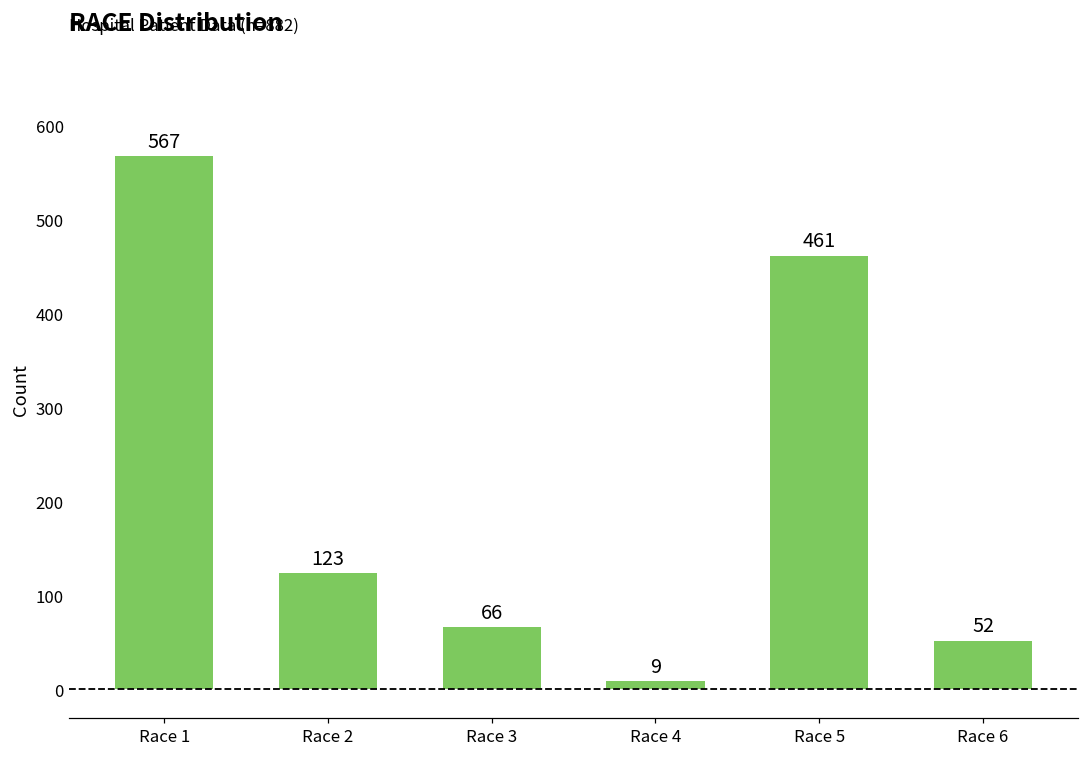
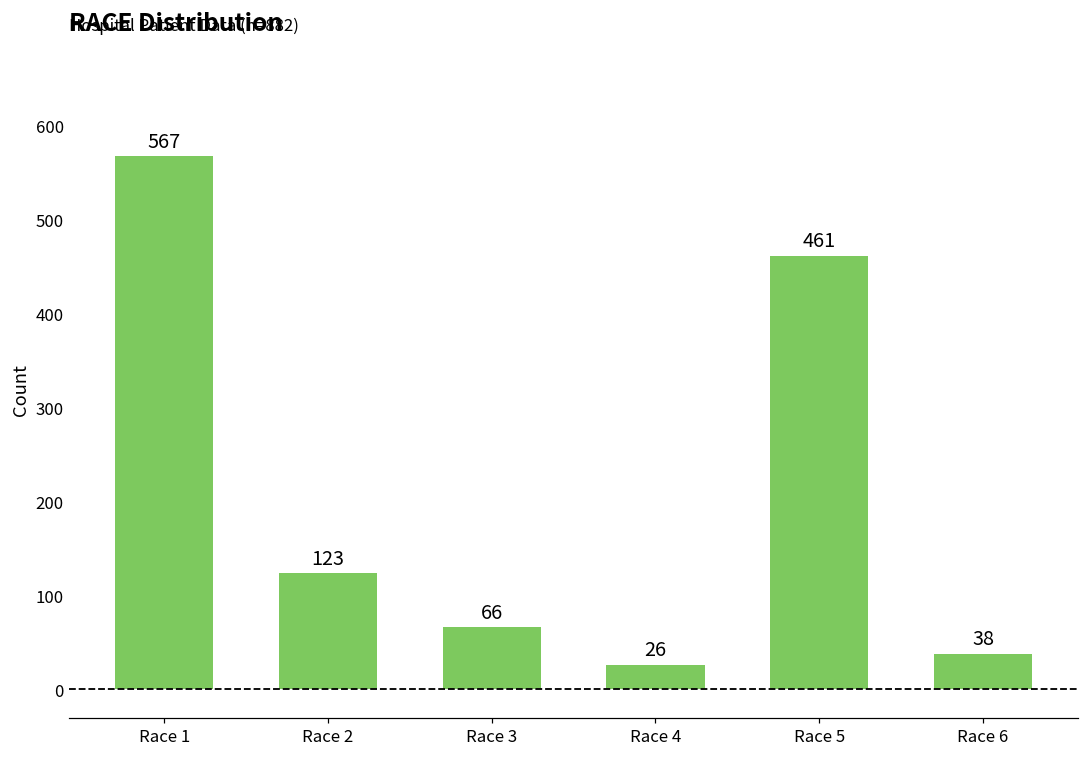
  {
    "Race 1": 567,
    "Race 2": 123,
    "Race 3": 66,
-   "Race 4": 9,
+   "Race 4": 26,
    "Race 5": 461,
-   "Race 6": 52
+   "Race 6": 38
  }
